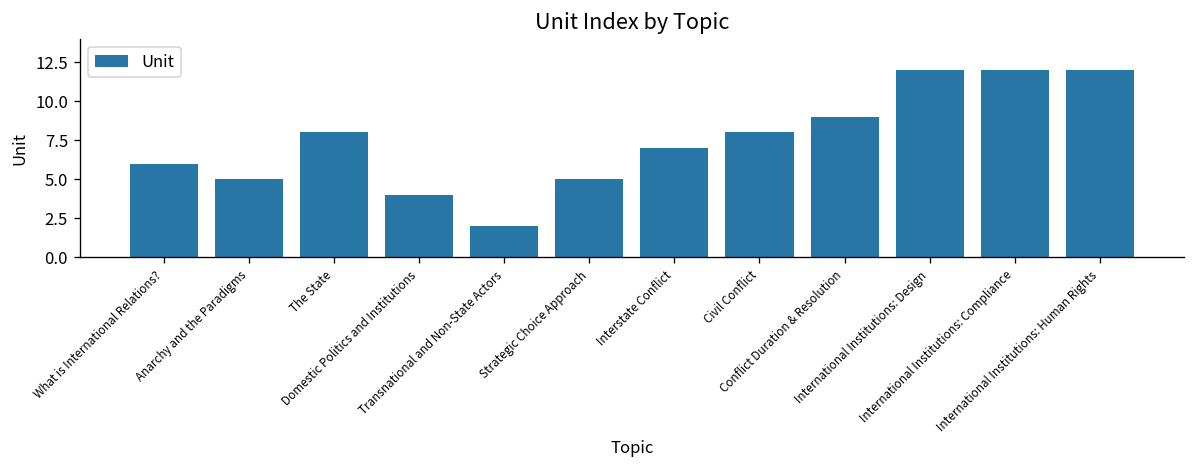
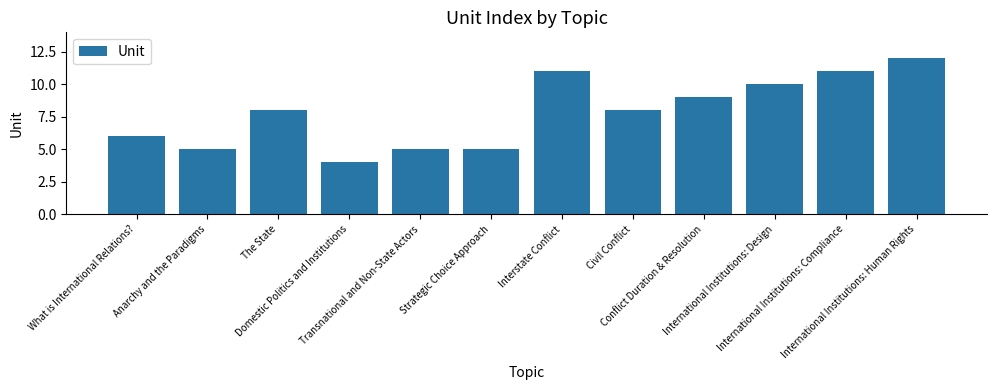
  {
    "What is International Relations?": 6,
    "Anarchy and the Paradigms": 5,
    "The State": 8,
    "Domestic Politics and Institutions": 4,
-   "Transnational and Non-State Actors": 2,
+   "Transnational and Non-State Actors": 5,
    "Strategic Choice Approach": 5,
-   "Interstate Conflict": 7,
+   "Interstate Conflict": 11,
    "Civil Conflict": 8,
    "Conflict Duration & Resolution": 9,
-   "International Institutions: Design": 12,
-   "International Institutions: Compliance": 12,
+   "International Institutions: Design": 10,
+   "International Institutions: Compliance": 11,
    "International Institutions: Human Rights": 12
  }
